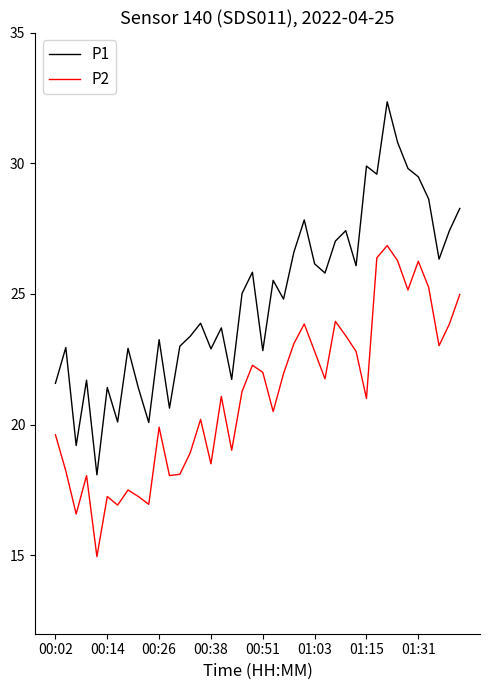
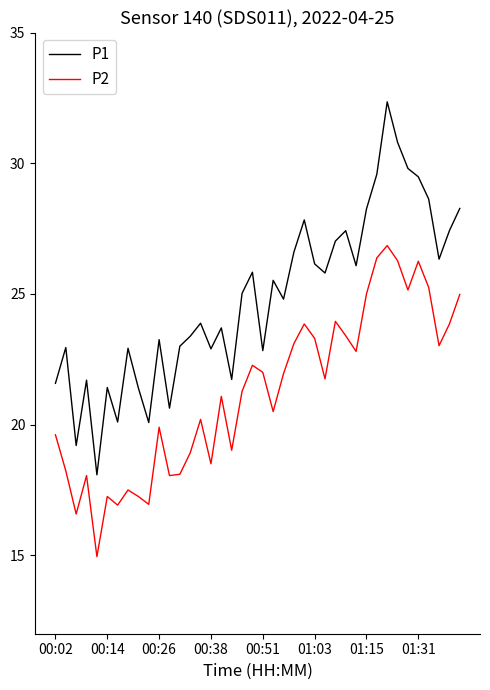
  {
    "P1": {
      "00:02": 21.6,
      "00:14": 21.4,
      "00:26": 23.3,
      "00:38": 22.9,
      "00:51": 22.8,
      "01:03": 26.2,
-     "01:15": 29.9,
+     "01:15": 28.3,
      "01:31": 29.5
    },
    "P2": {
      "00:02": 19.6,
      "00:14": 17.3,
      "00:26": 19.9,
      "00:38": 18.5,
      "00:51": 22.0,
-     "01:03": 22.8,
-     "01:15": 21,
+     "01:03": 23.3,
+     "01:15": 25,
      "01:31": 26.3
    }
  }
